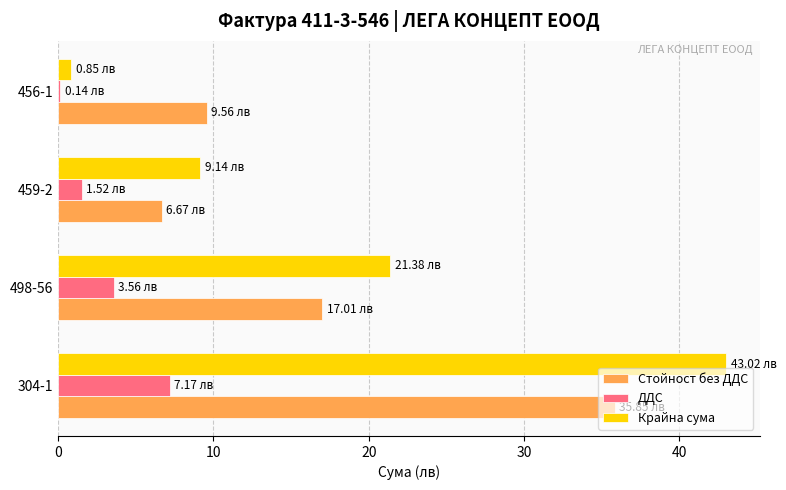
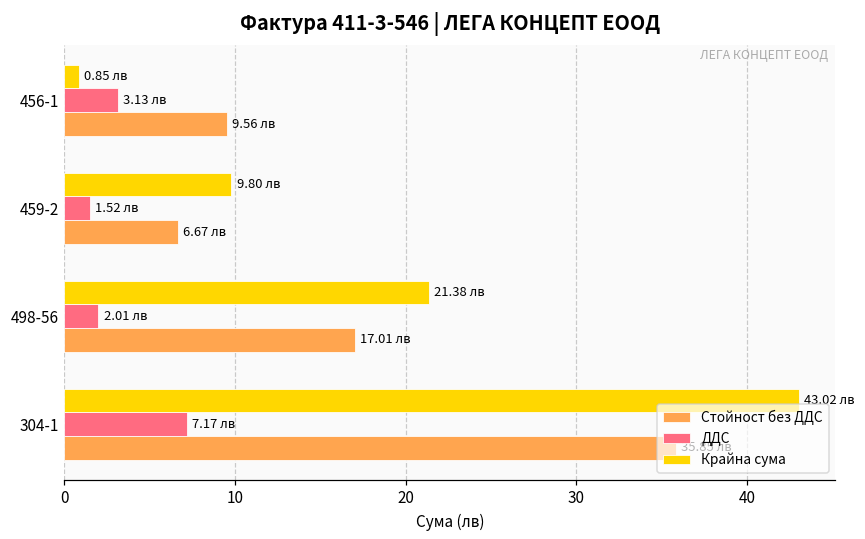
  {
    "Стойност без ДДС": {
      "456-1": 9.56,
      "459-2": 6.67,
      "498-56": 17.01
    },
    "ДДС": {
-     "456-1": 0.14,
+     "456-1": 3.13,
      "459-2": 1.52,
-     "498-56": 3.56,
+     "498-56": 2.01,
      "304-1": 7.17
    },
    "Крайна сума": {
      "456-1": 0.85,
-     "459-2": 9.14,
+     "459-2": 9.80,
      "498-56": 21.38
    }
  }
